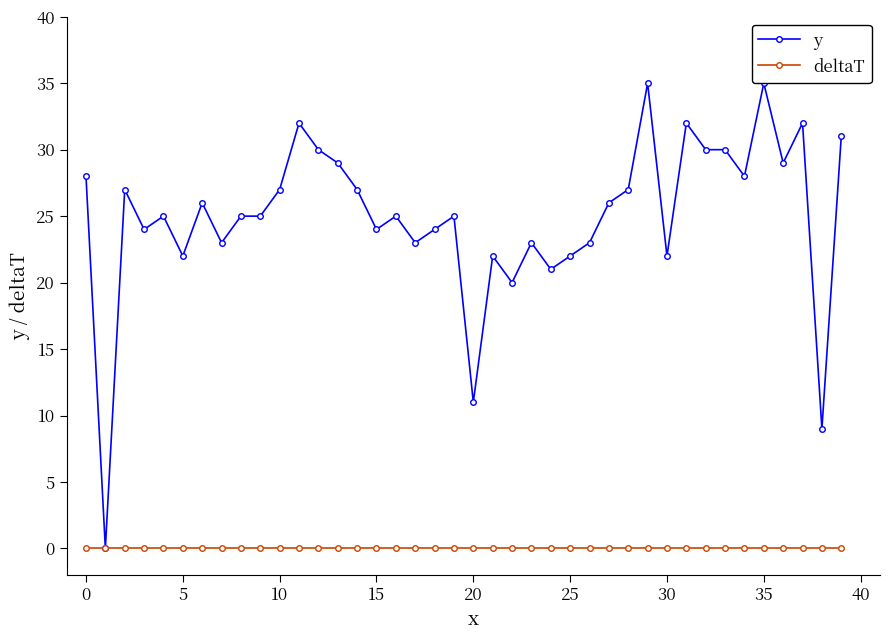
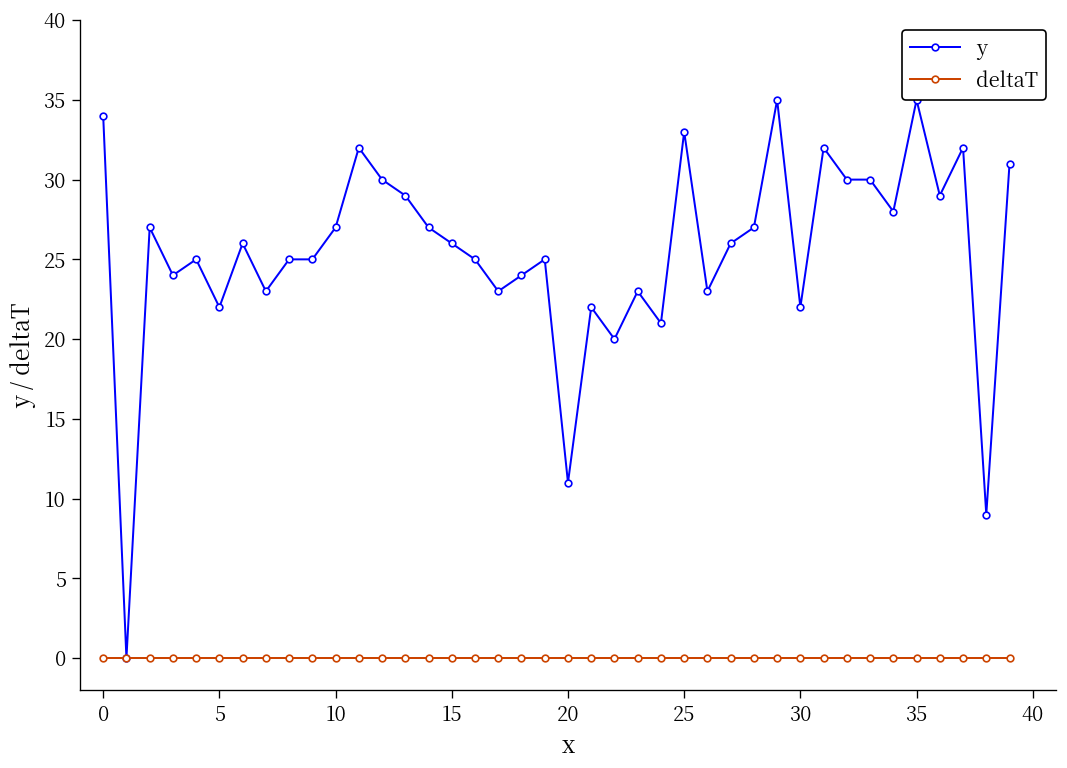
  {
    "y": {
-     "0": 28,
+     "0": 34,
      "5": 22,
      "10": 27,
-     "15": 24,
+     "15": 26,
      "20": 11,
-     "25": 22,
+     "25": 33,
      "30": 22,
      "35": 35
    },
    "deltaT": {
      "0": 0,
      "5": 0,
      "10": 0,
      "15": 0,
      "20": 0,
      "25": 0,
      "30": 0,
      "35": 0
    }
  }
